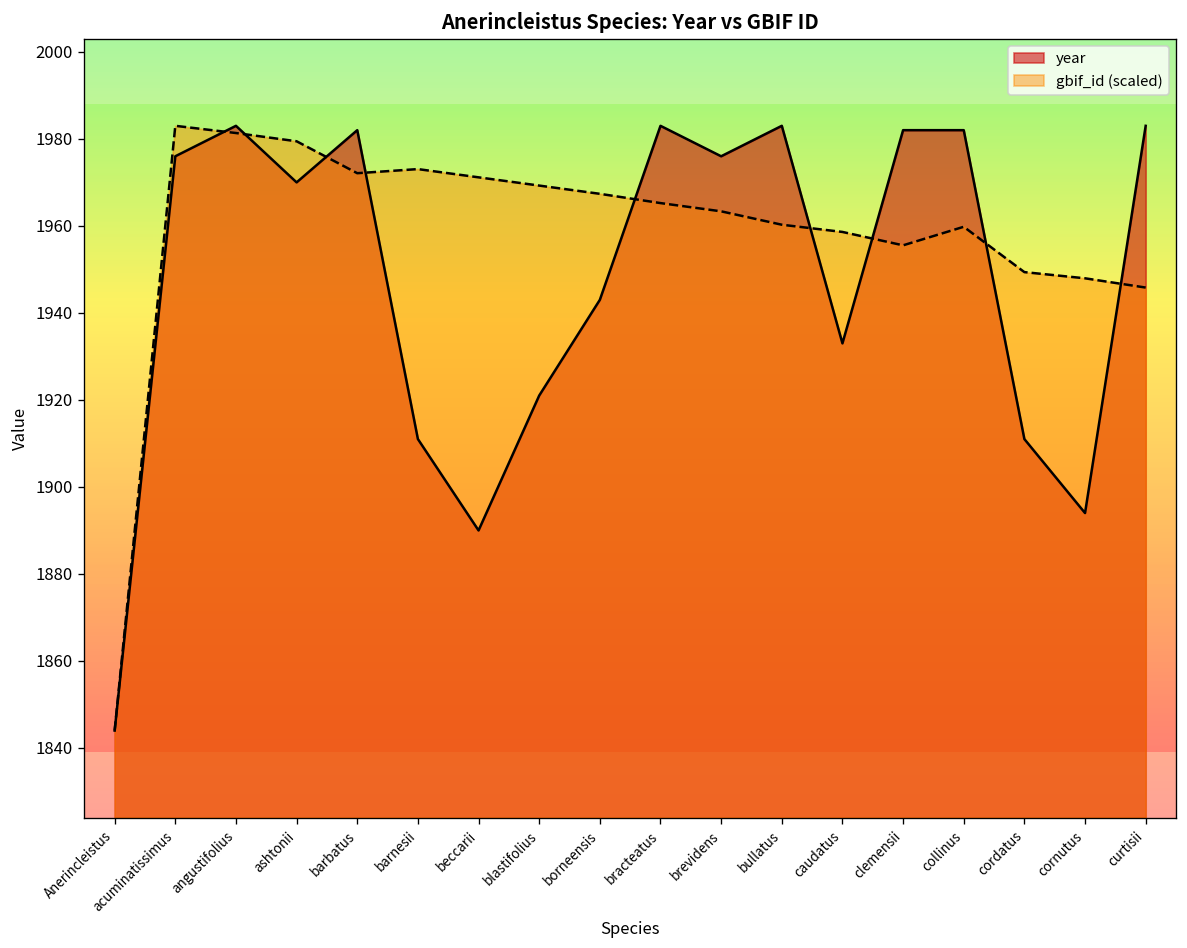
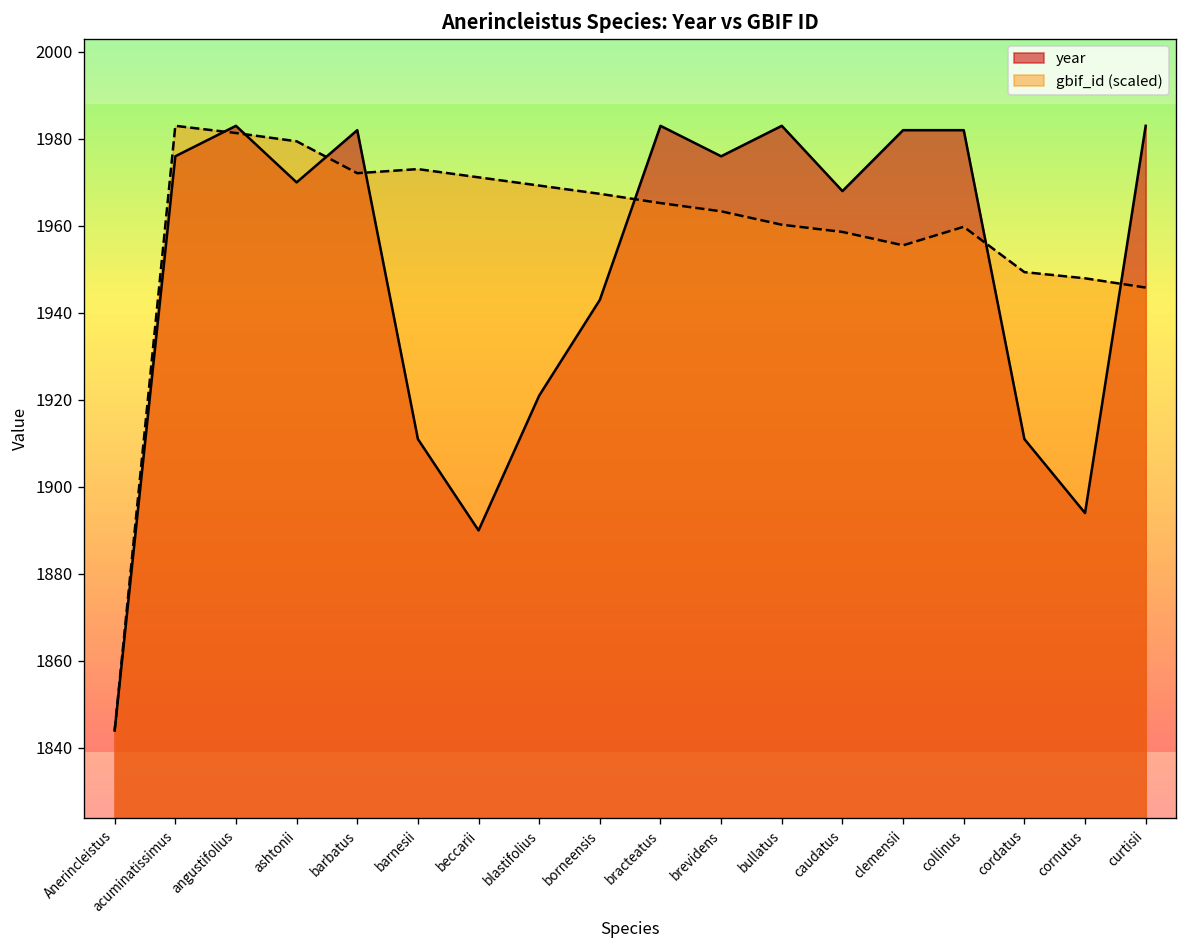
  {
    "year": {
      "acuminatissimus": 1976,
      "angustifolius": 1983,
      "ashtonii": 1970,
      "barbatus": 1982,
      "barnesii": 1911,
      "beccarii": 1890,
      "blastifolius": 1921,
      "borneensis": 1943,
      "bracteatus": 1983,
      "brevidens": 1976,
      "bullatus": 1983,
-     "caudatus": 1933,
+     "caudatus": 1968,
      "clemensii": 1982,
      "collinus": 1982,
      "cordatus": 1911,
      "cornutus": 1894,
      "curtisii": 1983
    },
    "gbif_id (scaled)": {
      "acuminatissimus": 1983,
      "angustifolius": 1981,
      "ashtonii": 1979,
      "barbatus": 1972,
      "barnesii": 1973,
      "beccarii": 1971,
      "blastifolius": 1969,
      "borneensis": 1967,
      "bracteatus": 1965,
      "brevidens": 1963,
      "bullatus": 1960,
      "caudatus": 1959,
      "clemensii": 1956,
      "collinus": 1960,
      "cordatus": 1949,
      "cornutus": 1948,
      "curtisii": 1946
    }
  }
